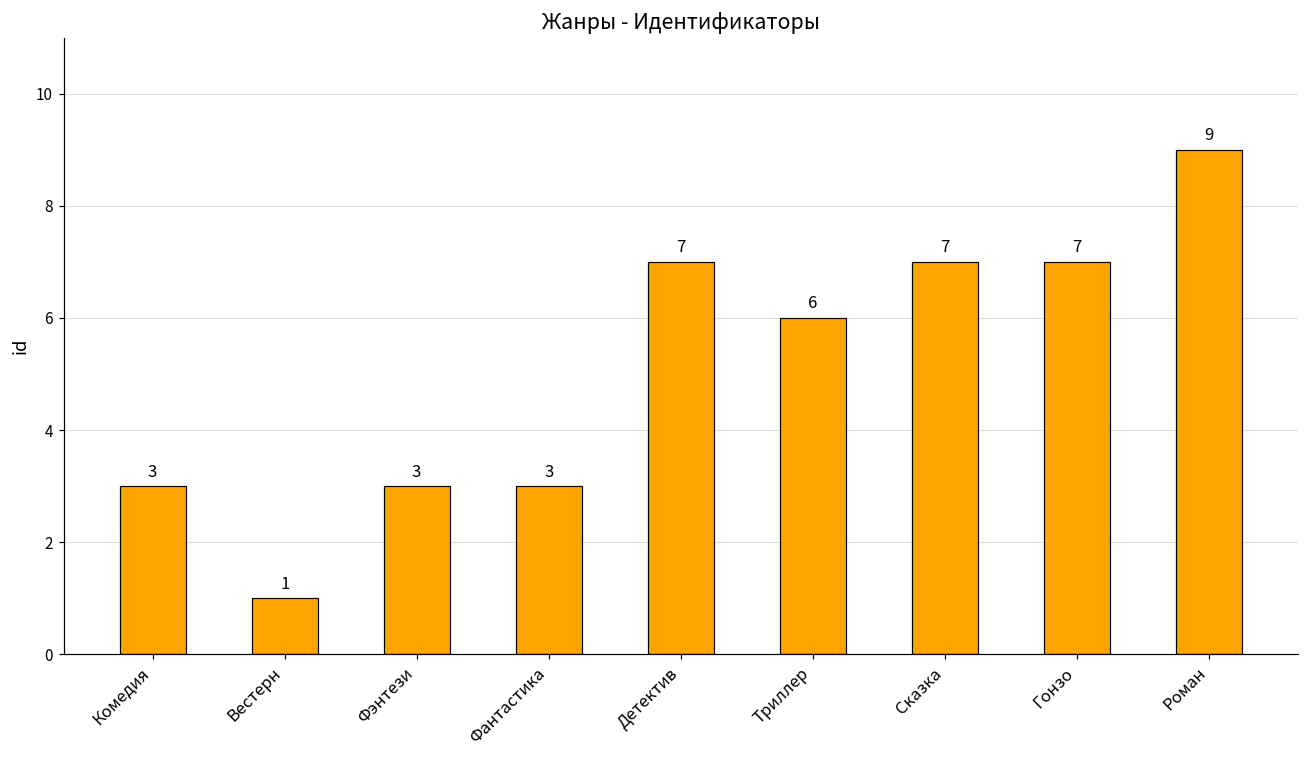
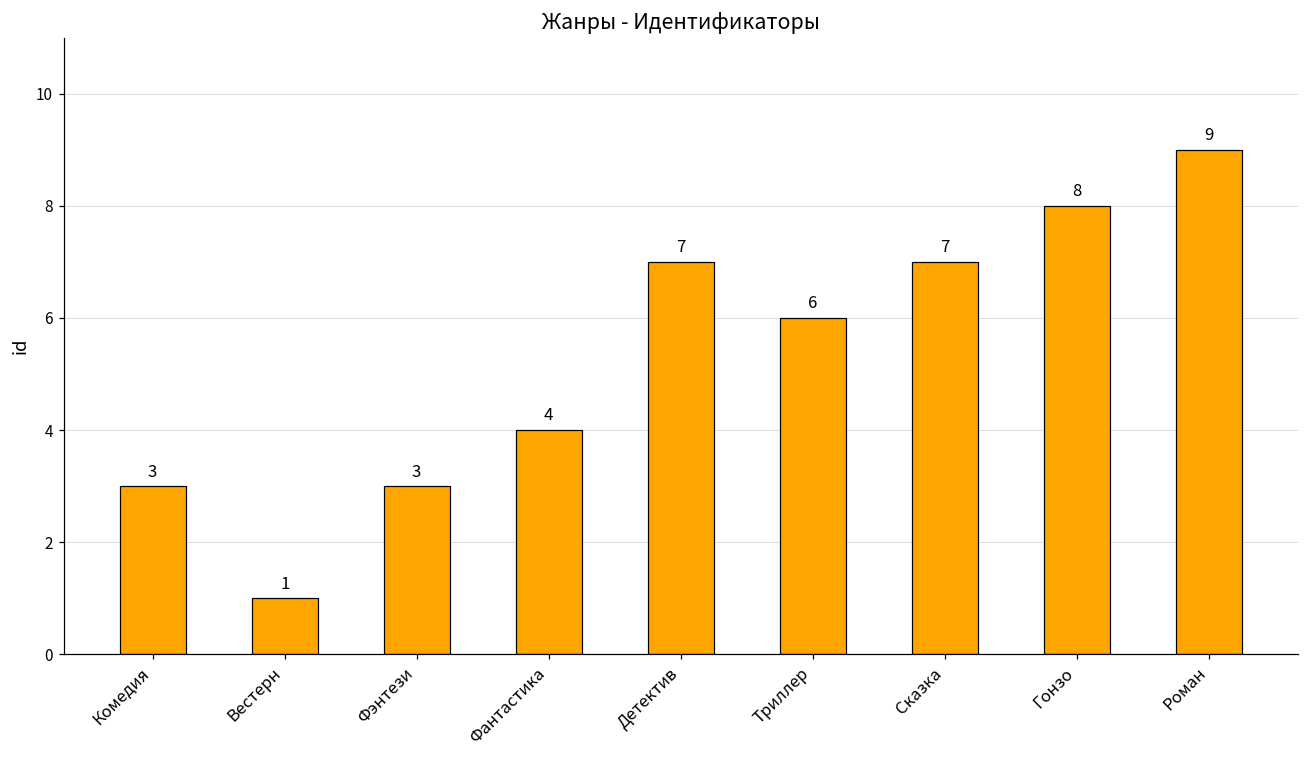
  {
    "Комедия": 3,
    "Вестерн": 1,
    "Фэнтези": 3,
-   "Фантастика": 3,
+   "Фантастика": 4,
    "Детектив": 7,
    "Триллер": 6,
    "Сказка": 7,
-   "Гонзо": 7,
+   "Гонзо": 8,
    "Роман": 9
  }
